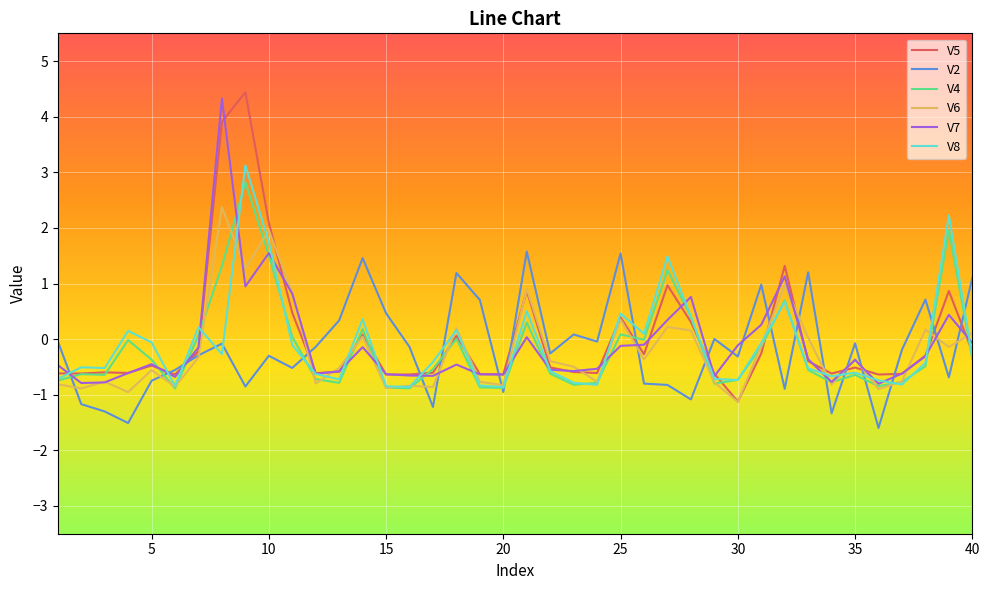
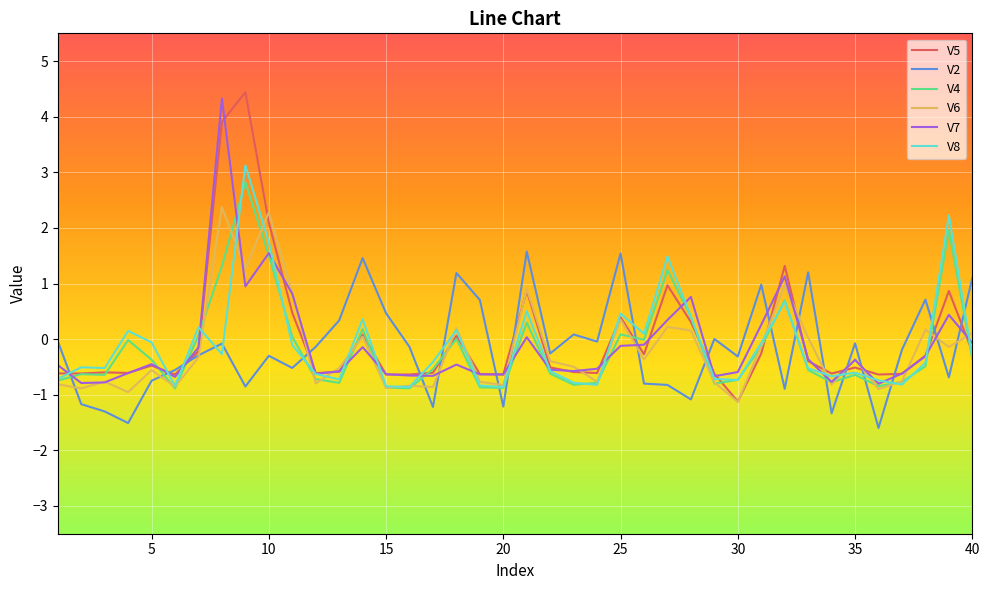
  {
    "V5": {
      "10": 2.1,
      "35": -0.5,
      "40": -0.2
    },
    "V2": {
      "5": -0.7,
      "10": -0.3,
      "15": 0.5,
-     "20": -1.0,
+     "20": -1.2,
      "25": 1.5,
      "30": -0.3,
      "35": -0.1,
      "40": 1.1
    },
    "V4": {
      "5": -0.4,
      "25": 0.1
    },
    "V6": {
      "5": -0.6,
-     "10": 2.0,
+     "10": 2.3,
      "40": 0.1
    },
    "V7": {
      "25": -0.1,
-     "30": -0.1,
+     "30": -0.6,
      "40": -0.1
    },
    "V8": {
      "5": -0.1,
      "10": 1.7,
      "25": 0.5
    }
  }
